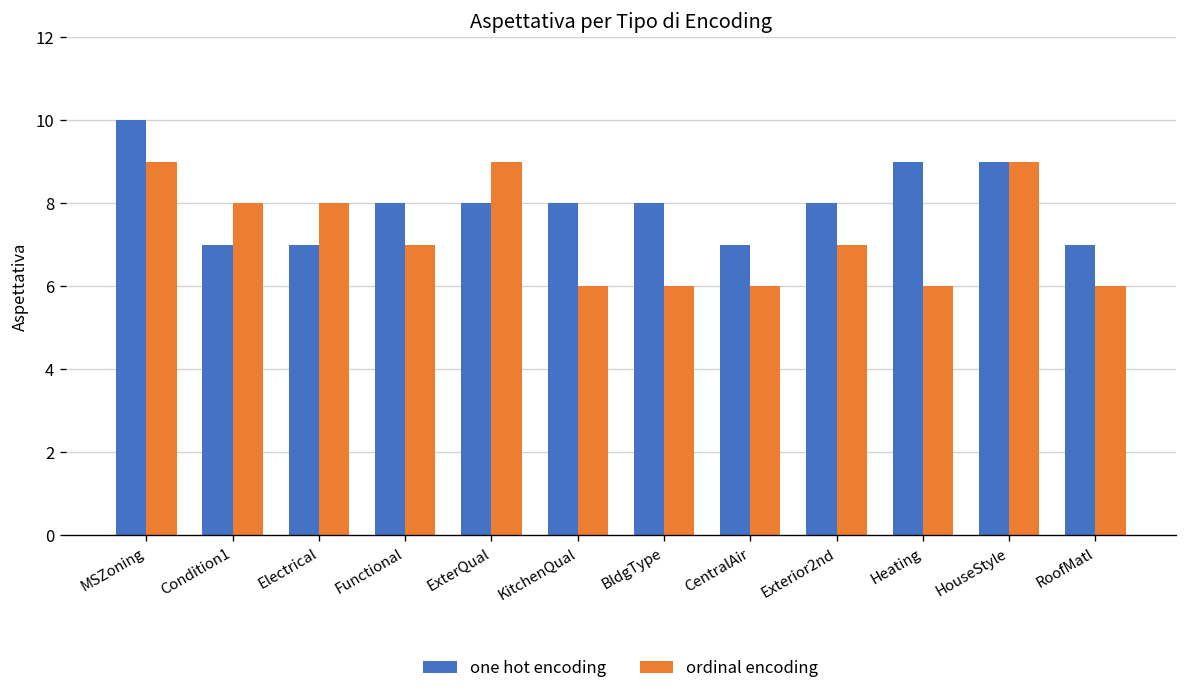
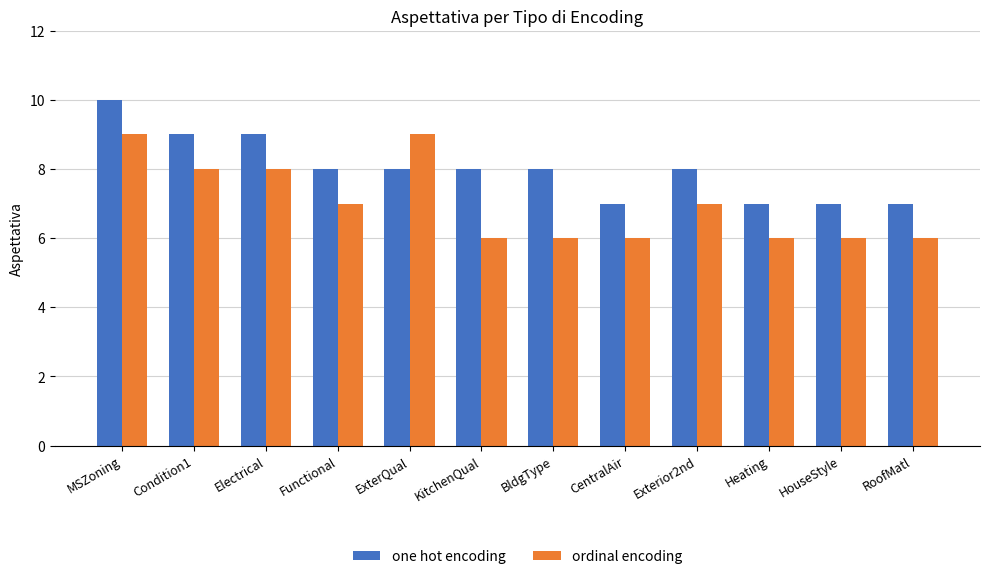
  {
    "one hot encoding": {
      "MSZoning": 10,
-     "Condition1": 7,
-     "Electrical": 7,
+     "Condition1": 9,
+     "Electrical": 9,
      "Functional": 8,
      "ExterQual": 8,
      "KitchenQual": 8,
      "BldgType": 8,
      "CentralAir": 7,
      "Exterior2nd": 8,
-     "Heating": 9,
-     "HouseStyle": 9,
+     "Heating": 7,
+     "HouseStyle": 7,
      "RoofMatl": 7
    },
    "ordinal encoding": {
      "MSZoning": 9,
      "Condition1": 8,
      "Electrical": 8,
      "Functional": 7,
      "ExterQual": 9,
      "KitchenQual": 6,
      "BldgType": 6,
      "CentralAir": 6,
      "Exterior2nd": 7,
      "Heating": 6,
-     "HouseStyle": 9,
+     "HouseStyle": 6,
      "RoofMatl": 6
    }
  }
